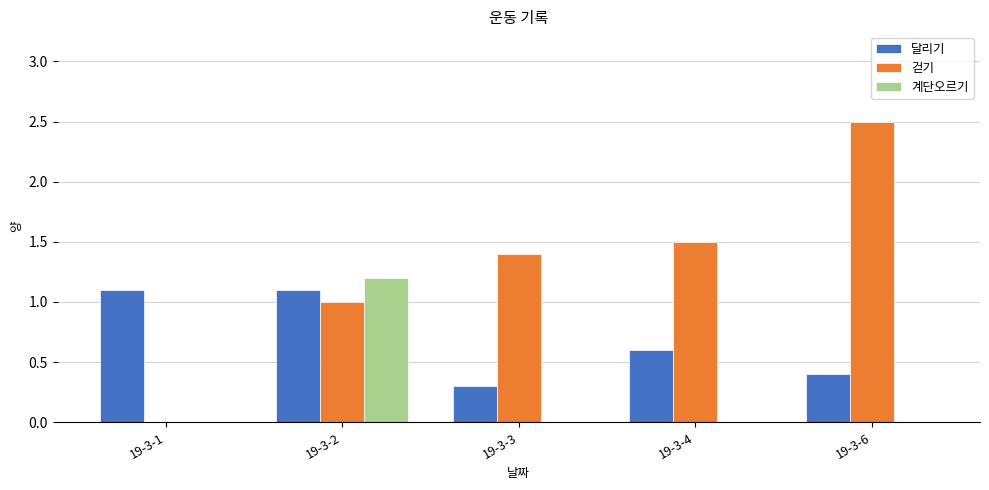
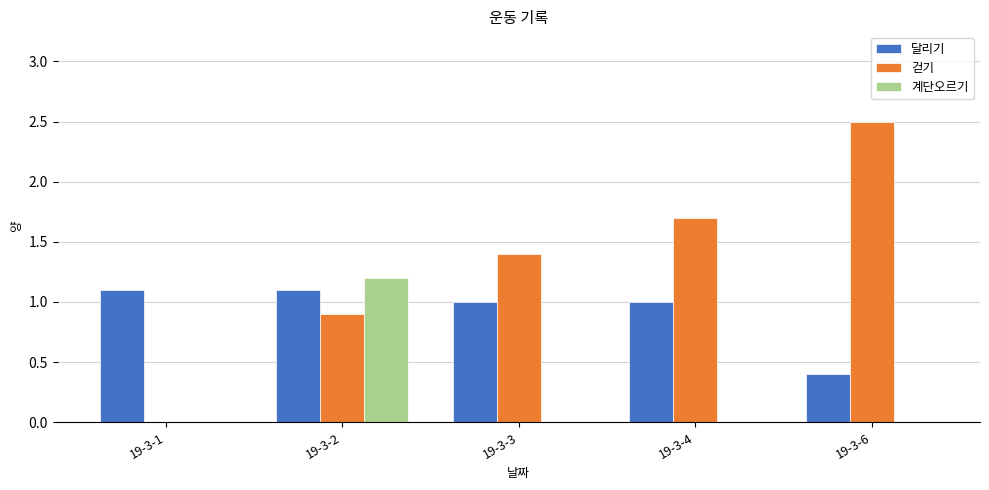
  {
    "달리기": {
      "19-3-1": 1.1,
      "19-3-2": 1.1,
-     "19-3-3": 0.3,
-     "19-3-4": 0.6,
+     "19-3-3": 1.0,
+     "19-3-4": 1.0,
      "19-3-6": 0.4
    },
    "걷기": {
      "19-3-1": 0.0,
-     "19-3-2": 1.0,
+     "19-3-2": 0.9,
      "19-3-3": 1.4,
-     "19-3-4": 1.5,
+     "19-3-4": 1.7,
      "19-3-6": 2.5
    },
    "계단오르기": {
      "19-3-1": 0.0,
      "19-3-2": 1.2,
      "19-3-3": 0.0,
      "19-3-4": 0.0,
      "19-3-6": 0.0
    }
  }
